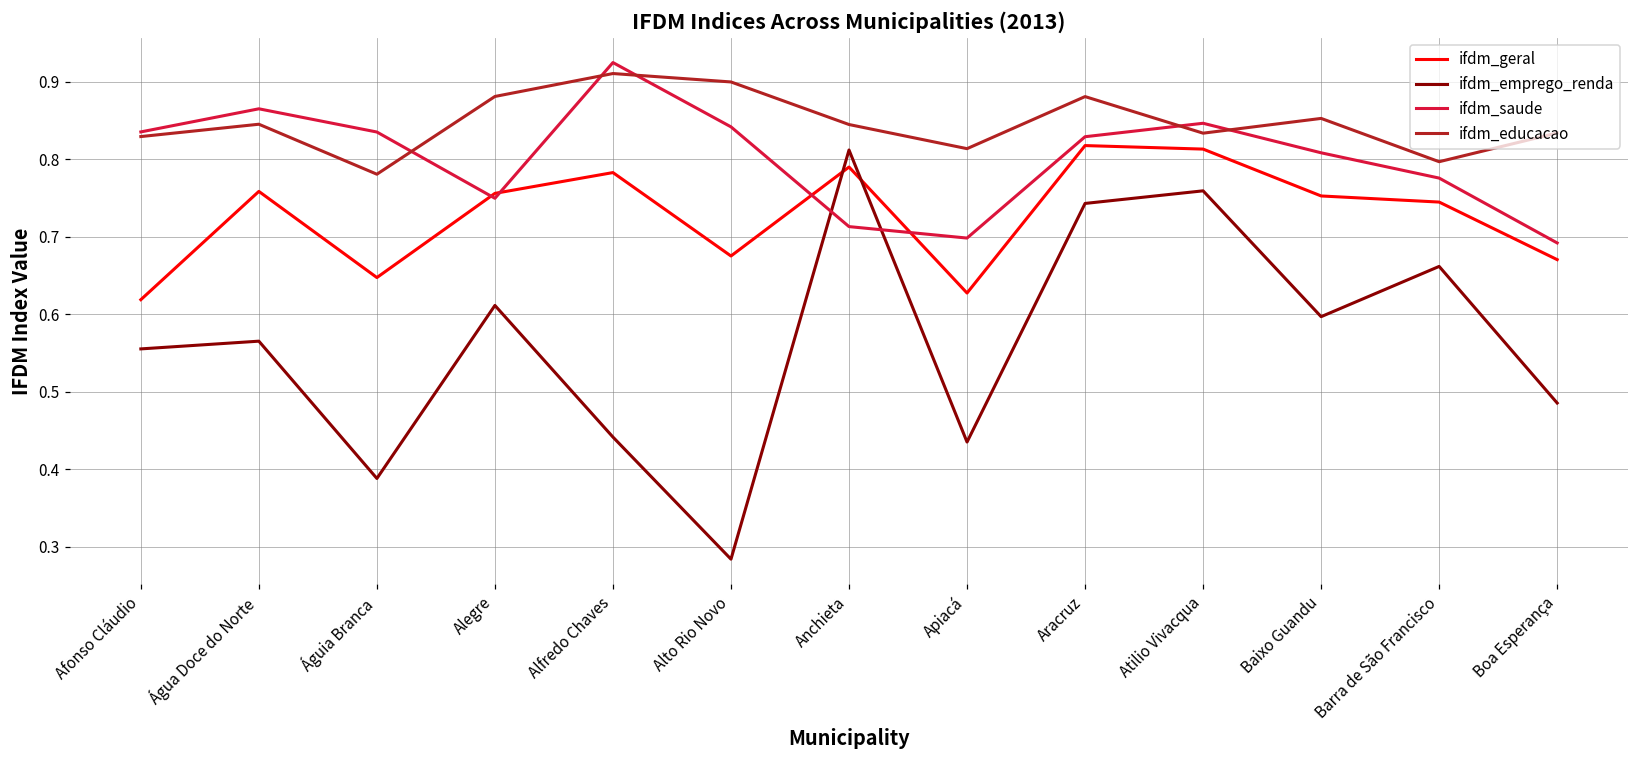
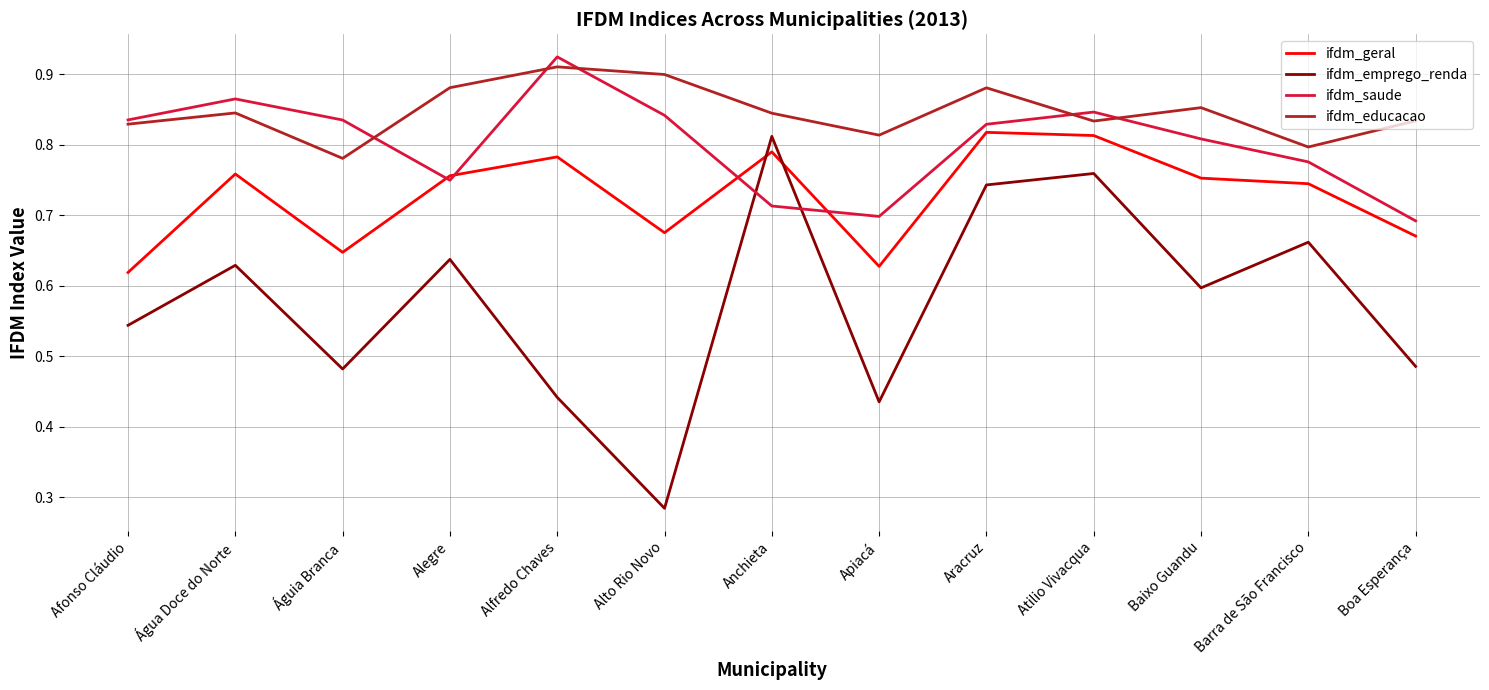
  {
    "ifdm_geral": {
      "Afonso Cláudio": 0.62,
      "Água Doce do Norte": 0.76,
      "Águia Branca": 0.65,
      "Alegre": 0.76,
      "Alfredo Chaves": 0.78,
      "Alto Rio Novo": 0.68,
      "Anchieta": 0.79,
      "Apiacá": 0.63,
      "Aracruz": 0.82,
      "Atilio Vivacqua": 0.81,
      "Baixo Guandu": 0.75,
      "Barra de São Francisco": 0.74,
      "Boa Esperança": 0.67
    },
    "ifdm_emprego_renda": {
-     "Afonso Cláudio": 0.56,
-     "Água Doce do Norte": 0.57,
-     "Águia Branca": 0.39,
-     "Alegre": 0.61,
+     "Afonso Cláudio": 0.54,
+     "Água Doce do Norte": 0.63,
+     "Águia Branca": 0.48,
+     "Alegre": 0.64,
      "Alfredo Chaves": 0.44,
      "Alto Rio Novo": 0.28,
      "Anchieta": 0.81,
      "Apiacá": 0.44,
      "Aracruz": 0.74,
      "Atilio Vivacqua": 0.76,
      "Baixo Guandu": 0.60,
      "Barra de São Francisco": 0.66,
      "Boa Esperança": 0.49
    }
  }
